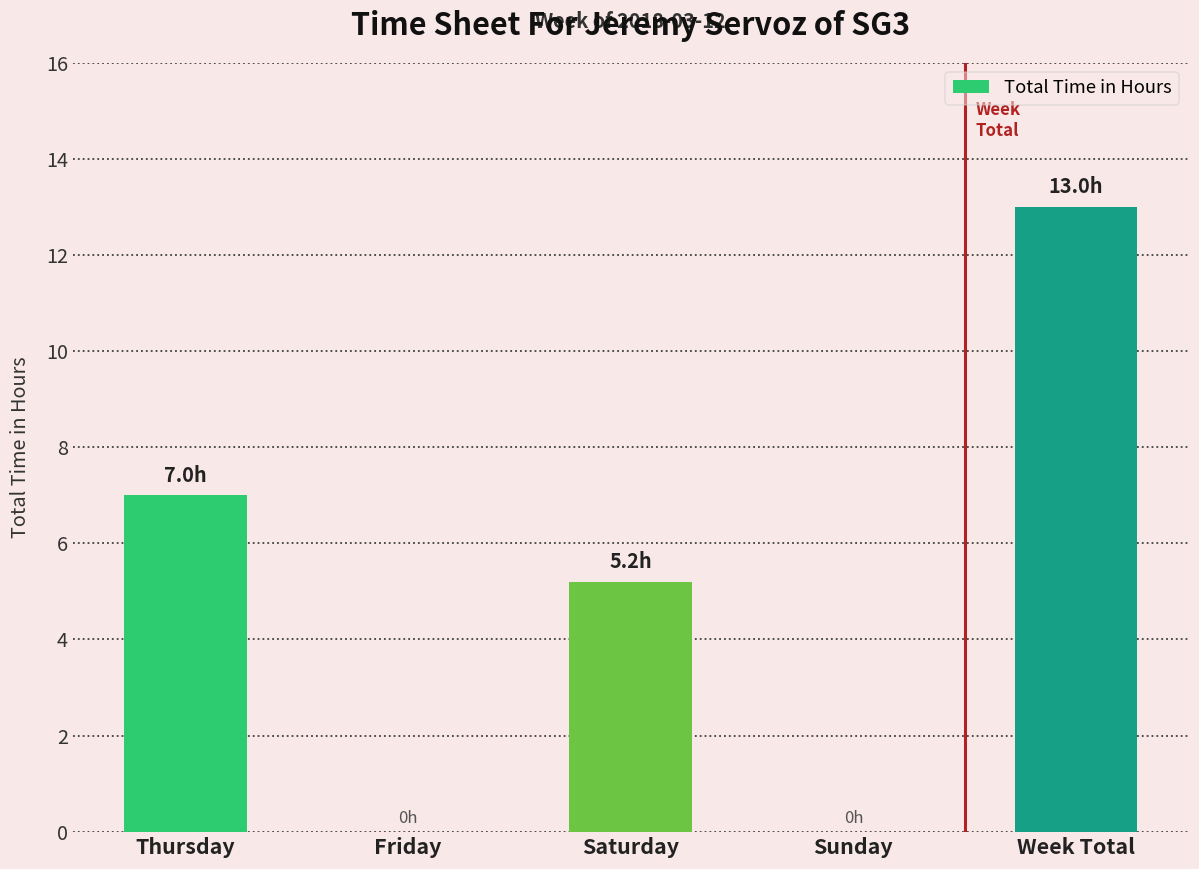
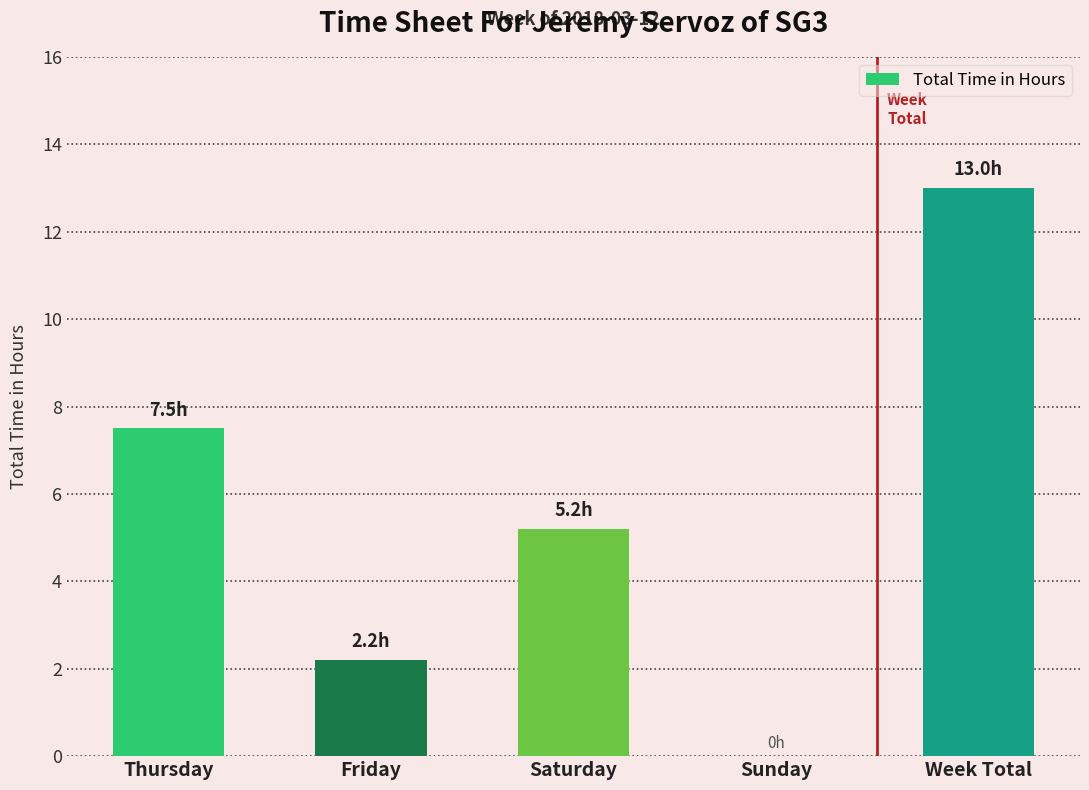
  {
-   "Thursday": "7.0h",
-   "Friday": "0h",
+   "Thursday": "7.5h",
+   "Friday": "2.2h",
    "Saturday": "5.2h",
    "Sunday": "0h",
    "Week Total": "13.0h"
  }
